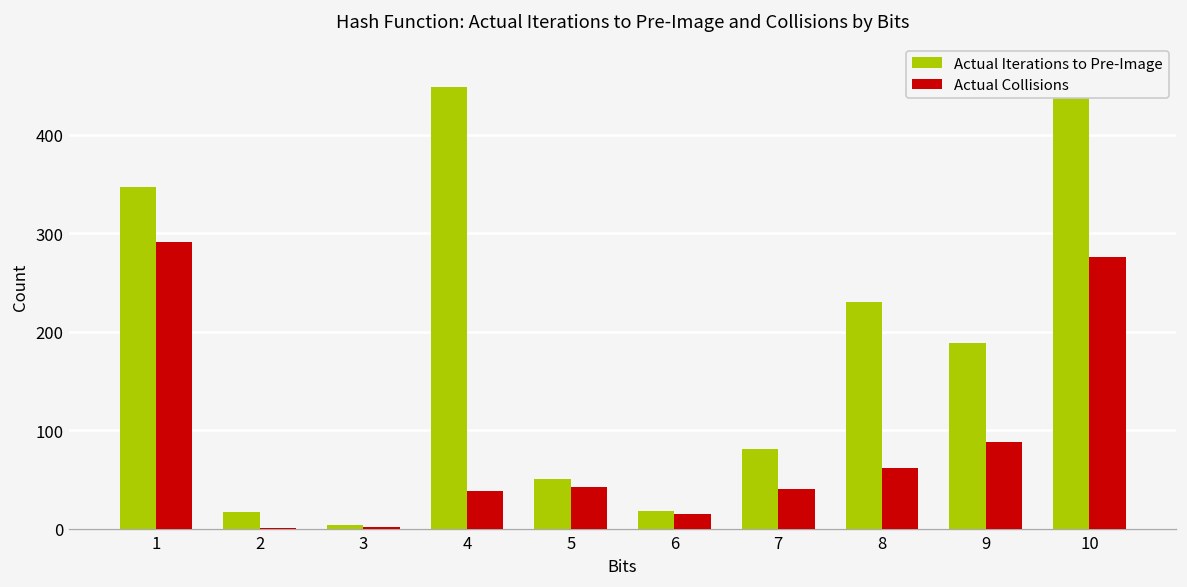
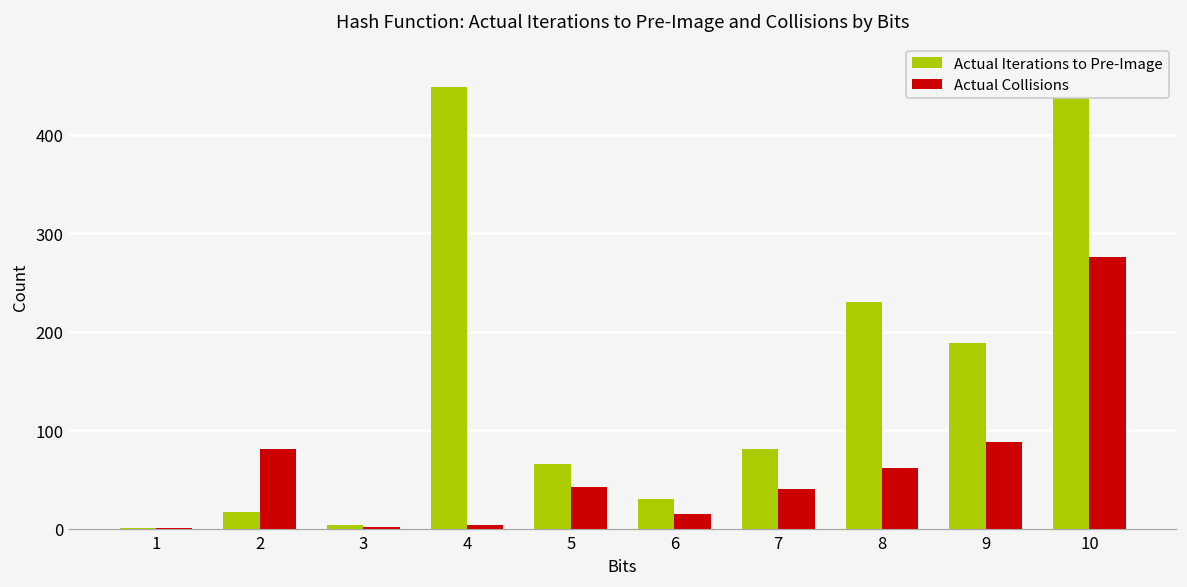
  {
    "Actual Iterations to Pre-Image": {
-     "1": 350,
+     "1": 0,
      "2": 20,
      "3": 0,
      "4": 450,
-     "5": 50,
-     "6": 20,
+     "5": 70,
+     "6": 30,
      "7": 80,
      "8": 230,
      "9": 190
    },
    "Actual Collisions": {
-     "1": 290,
-     "2": 0,
-     "4": 40,
+     "1": 0,
+     "2": 80,
+     "4": 0,
      "5": 40,
      "6": 10,
      "7": 40,
      "8": 60,
      "9": 90,
      "10": 280
    }
  }
